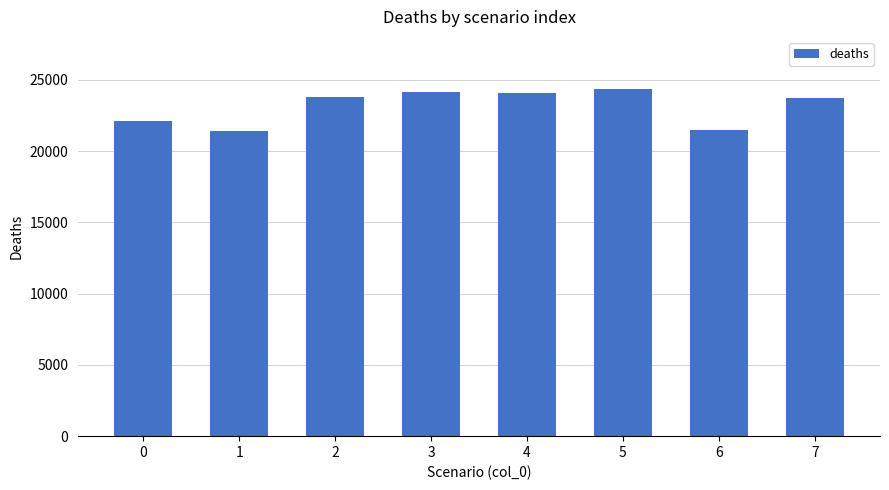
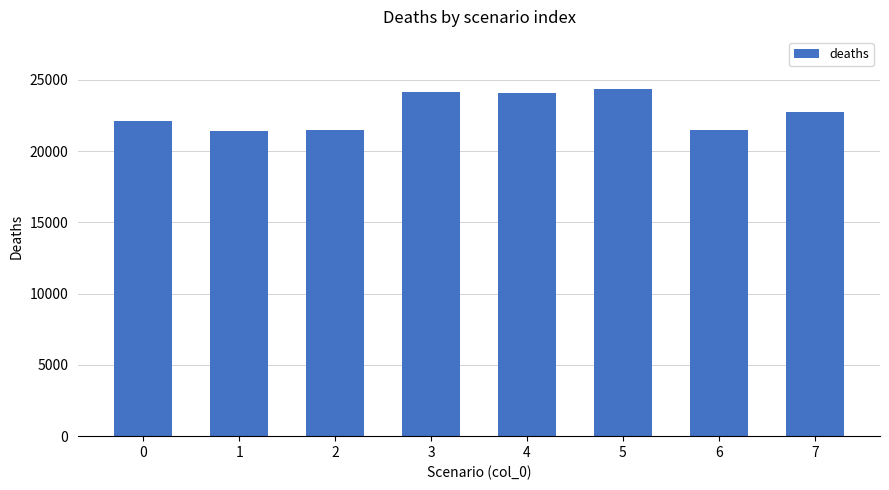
  {
    "0": 22100,
    "1": 21400,
-   "2": 23800,
+   "2": 21500,
    "3": 24200,
    "4": 24100,
    "5": 24400,
    "6": 21500,
-   "7": 23700
+   "7": 22800
  }
